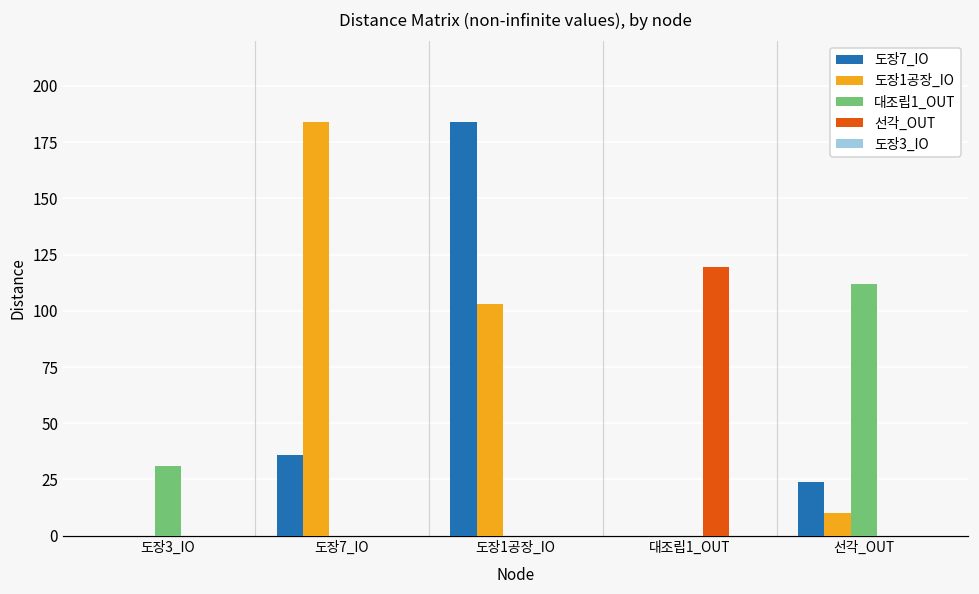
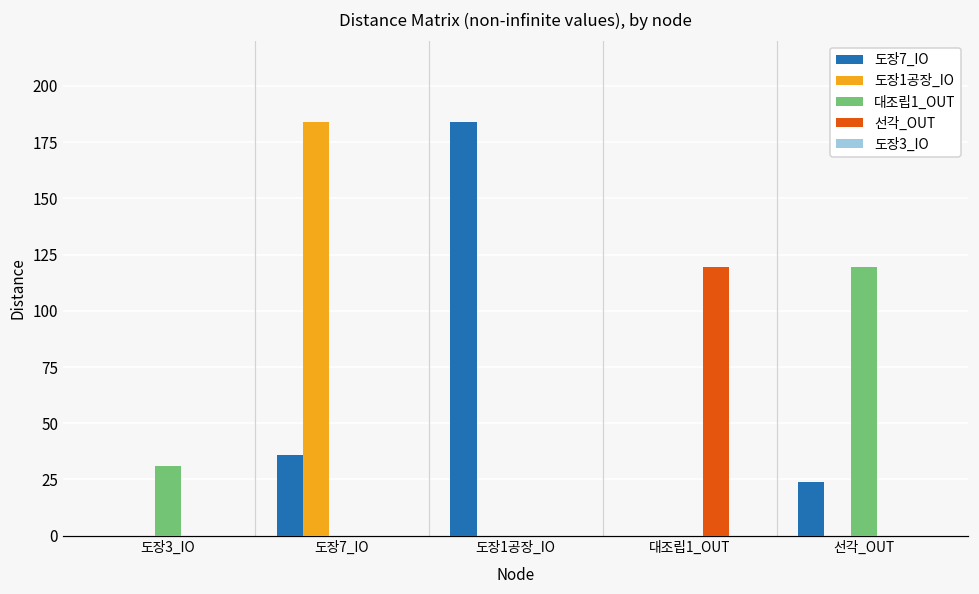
  {
    "도장7_IO": {
      "도장3_IO": 0,
      "도장7_IO": 36,
      "도장1공장_IO": 184,
      "대조립1_OUT": 0,
      "선각_OUT": 24
    },
    "도장1공장_IO": {
      "도장3_IO": 0,
      "도장7_IO": 184,
-     "도장1공장_IO": 103,
+     "도장1공장_IO": 0,
      "대조립1_OUT": 0,
-     "선각_OUT": 10
+     "선각_OUT": 0
    },
    "대조립1_OUT": {
      "도장3_IO": 31,
      "도장7_IO": 0,
      "도장1공장_IO": 0,
      "대조립1_OUT": 0,
-     "선각_OUT": 112
+     "선각_OUT": 120
    },
    "선각_OUT": {
      "도장3_IO": 0,
      "도장7_IO": 0,
      "도장1공장_IO": 0,
      "대조립1_OUT": 120,
      "선각_OUT": 0
    },
    "도장3_IO": {
      "도장3_IO": 0,
      "도장7_IO": 0,
      "도장1공장_IO": 0,
      "대조립1_OUT": 0,
      "선각_OUT": 0
    }
  }
